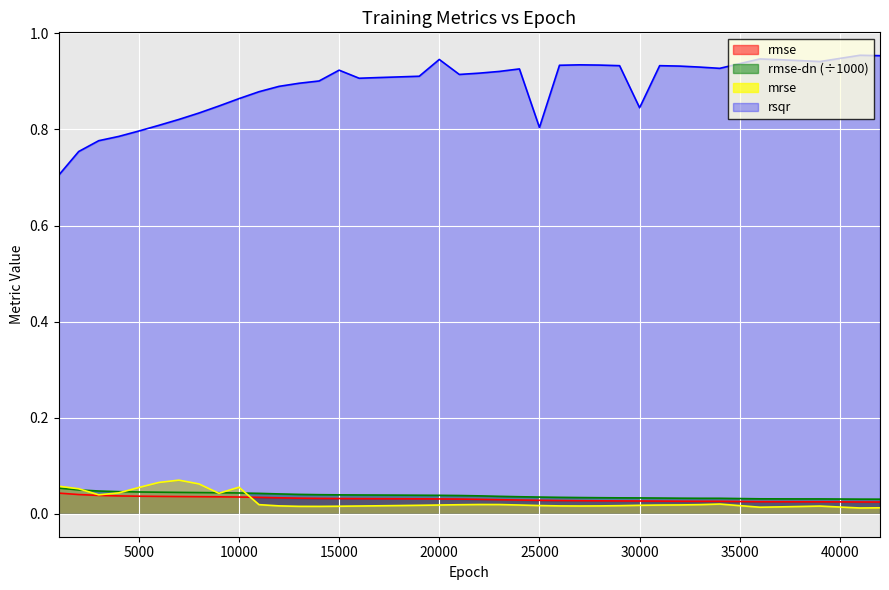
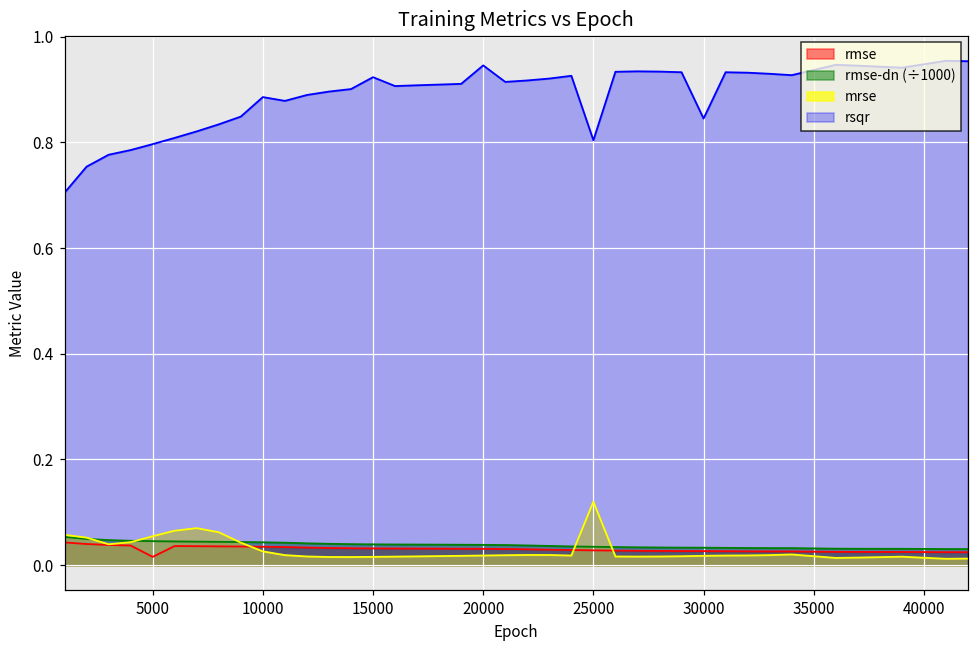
  {
    "rmse": {
-     "5000": 0.04,
+     "5000": 0.02,
      "10000": 0.03,
      "15000": 0.03,
      "20000": 0.03,
      "25000": 0.03,
      "30000": 0.03
    },
    "rmse-dn (÷1000)": {
      "5000": 0.05,
      "10000": 0.04,
      "15000": 0.04,
      "20000": 0.04,
      "25000": 0.03,
      "30000": 0.03
    },
    "mrse": {
      "5000": 0.05,
-     "10000": 0.06,
+     "10000": 0.03,
      "15000": 0.02,
      "20000": 0.02,
-     "25000": 0.02,
+     "25000": 0.12,
      "30000": 0.02
    },
    "rsqr": {
      "5000": 0.80,
-     "10000": 0.86,
+     "10000": 0.89,
      "15000": 0.92,
      "20000": 0.95,
      "25000": 0.80,
      "30000": 0.85
    }
  }
